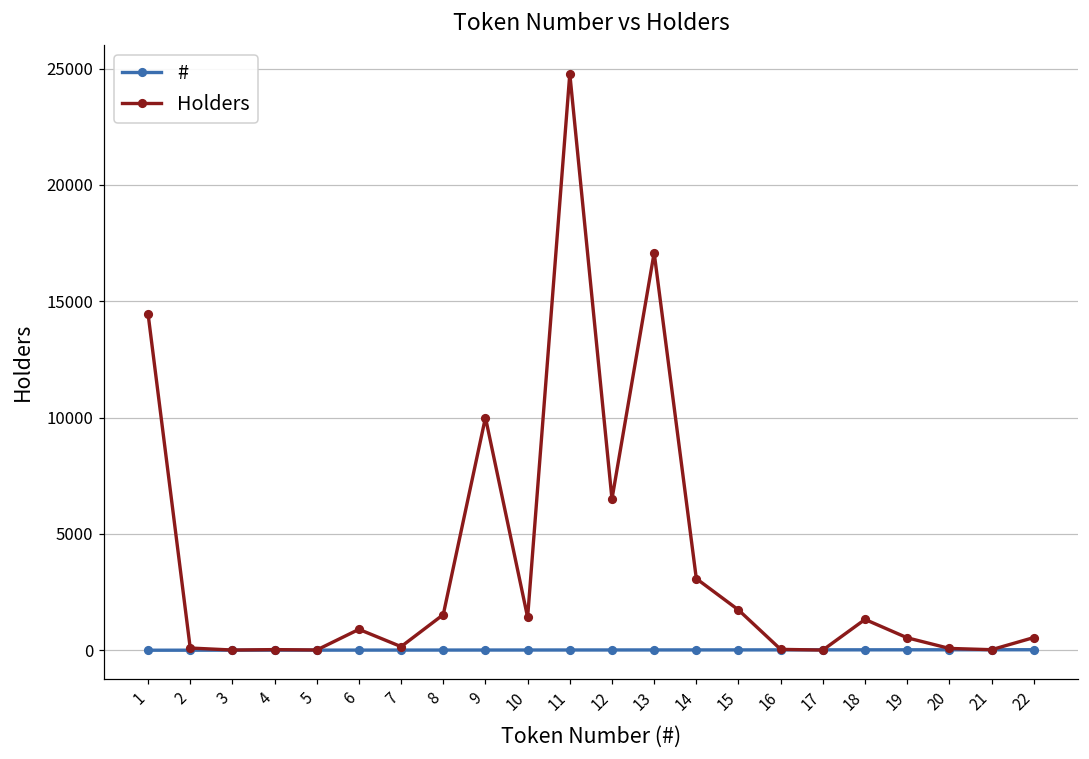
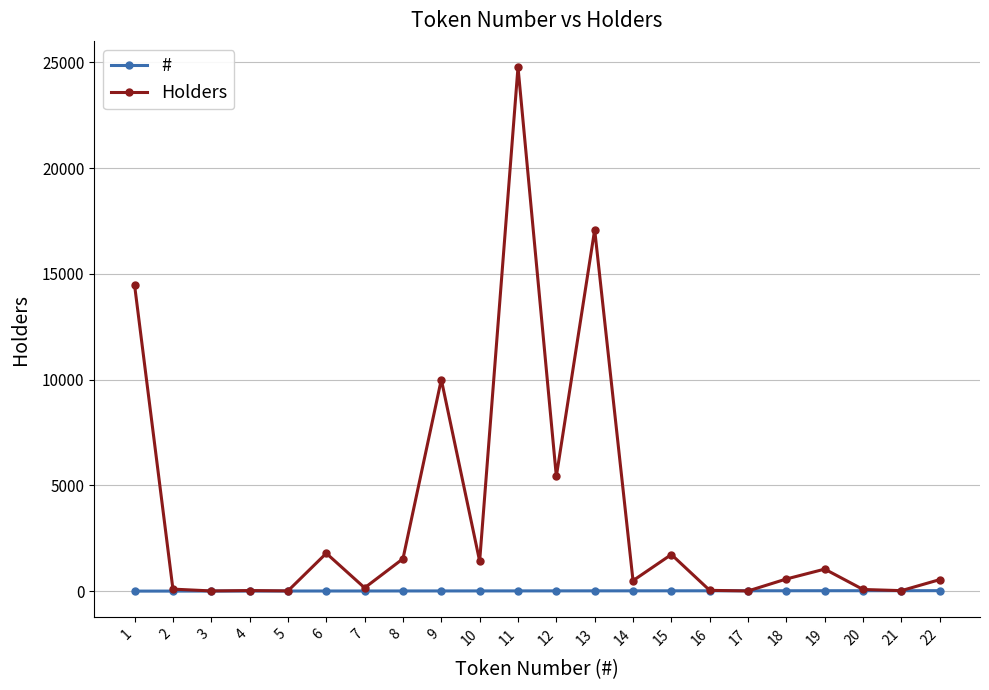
  {
    "#": {
      "1": 0,
      "6": 0,
      "7": 0,
      "8": 0,
      "9": 0,
      "10": 0,
      "11": 0,
      "12": 0,
      "13": 0,
      "14": 0,
      "15": 0,
      "18": 0,
      "19": 0,
      "22": 0
    },
    "Holders": {
      "1": 14500,
-     "6": 900,
+     "6": 1800,
      "7": 200,
      "8": 1500,
      "9": 10000,
      "10": 1400,
      "11": 24800,
-     "12": 6500,
+     "12": 5400,
      "13": 17100,
-     "14": 3100,
+     "14": 500,
      "15": 1700,
-     "18": 1300,
-     "19": 500,
+     "18": 600,
+     "19": 1000,
      "22": 500
    }
  }
